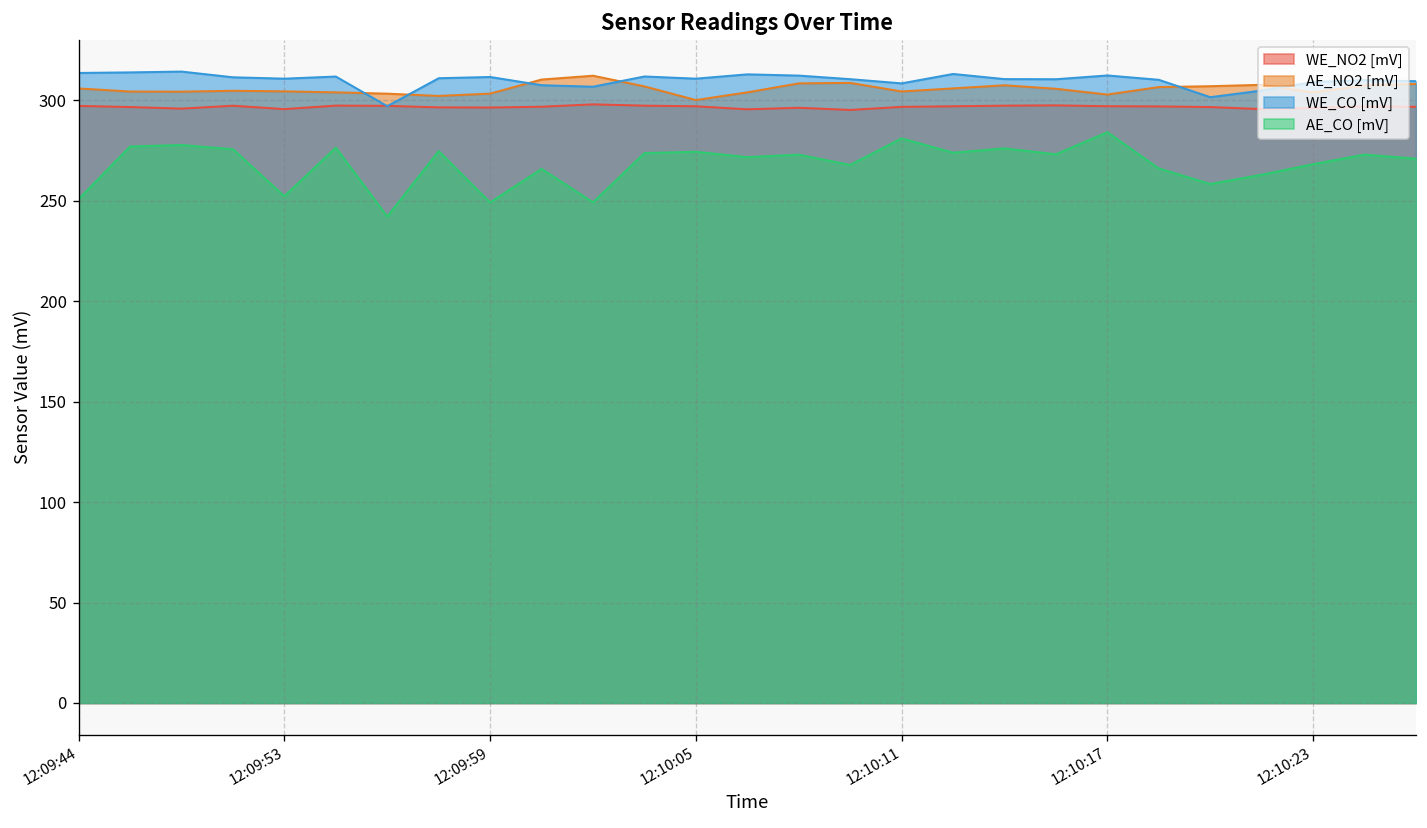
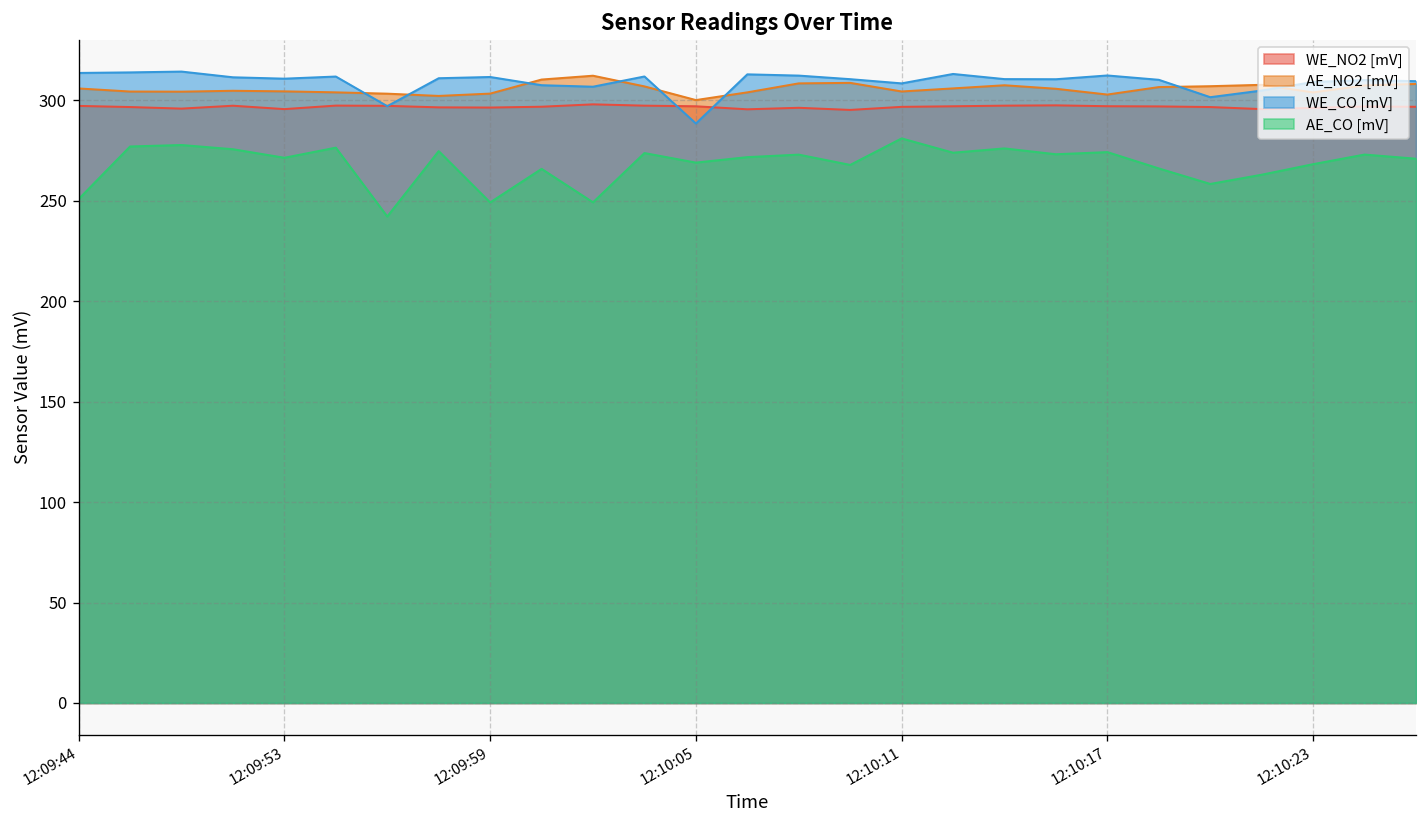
  {
    "WE_CO [mV]": {
      "12:09:44": 314,
      "12:09:53": 311,
      "12:09:59": 312,
-     "12:10:05": 311,
+     "12:10:05": 288,
      "12:10:11": 308,
      "12:10:17": 312
    },
    "AE_CO [mV]": {
      "12:09:44": 251,
-     "12:09:53": 252,
+     "12:09:53": 271,
      "12:09:59": 249,
-     "12:10:05": 274,
+     "12:10:05": 269,
      "12:10:11": 281,
-     "12:10:17": 284,
+     "12:10:17": 274,
      "12:10:23": 268
    }
  }
